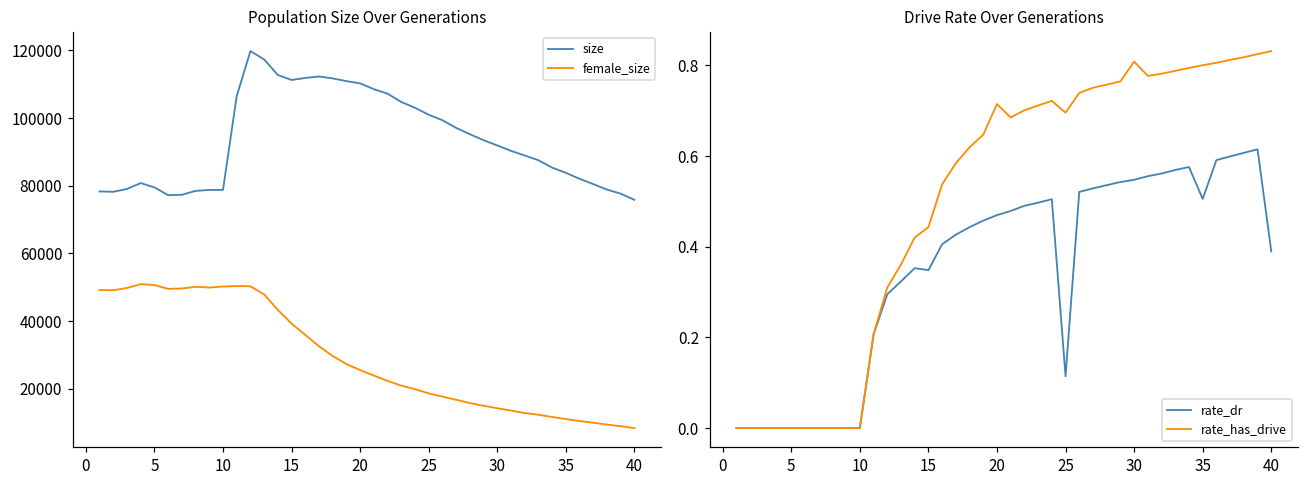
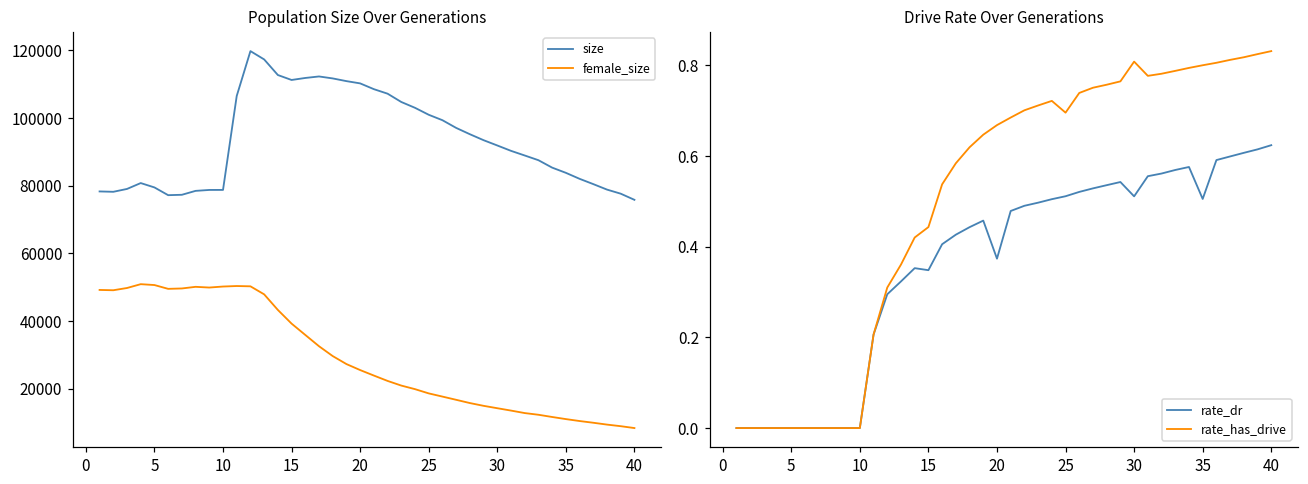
  {
    "Population Size Over Generations": {
      "size": {
        "5": 79000,
        "10": 79000,
        "15": 111000,
        "20": 110000,
        "25": 101000,
        "30": 92000,
        "35": 84000,
        "40": 76000
      },
      "female_size": {
        "5": 51000,
        "10": 50000,
        "15": 39000,
        "20": 26000,
        "25": 19000,
        "30": 14000,
        "35": 11000,
        "40": 8000
      }
    },
    "Drive Rate Over Generations": {
      "rate_dr": {
        "15": 0.35,
-       "20": 0.47,
-       "25": 0.11,
-       "30": 0.55,
+       "20": 0.37,
+       "25": 0.51,
+       "30": 0.51,
        "35": 0.51,
-       "40": 0.39
+       "40": 0.62
      },
      "rate_has_drive": {
        "15": 0.44,
-       "20": 0.71,
+       "20": 0.67,
        "25": 0.70,
        "30": 0.81,
        "35": 0.80,
        "40": 0.83
      }
    }
  }
